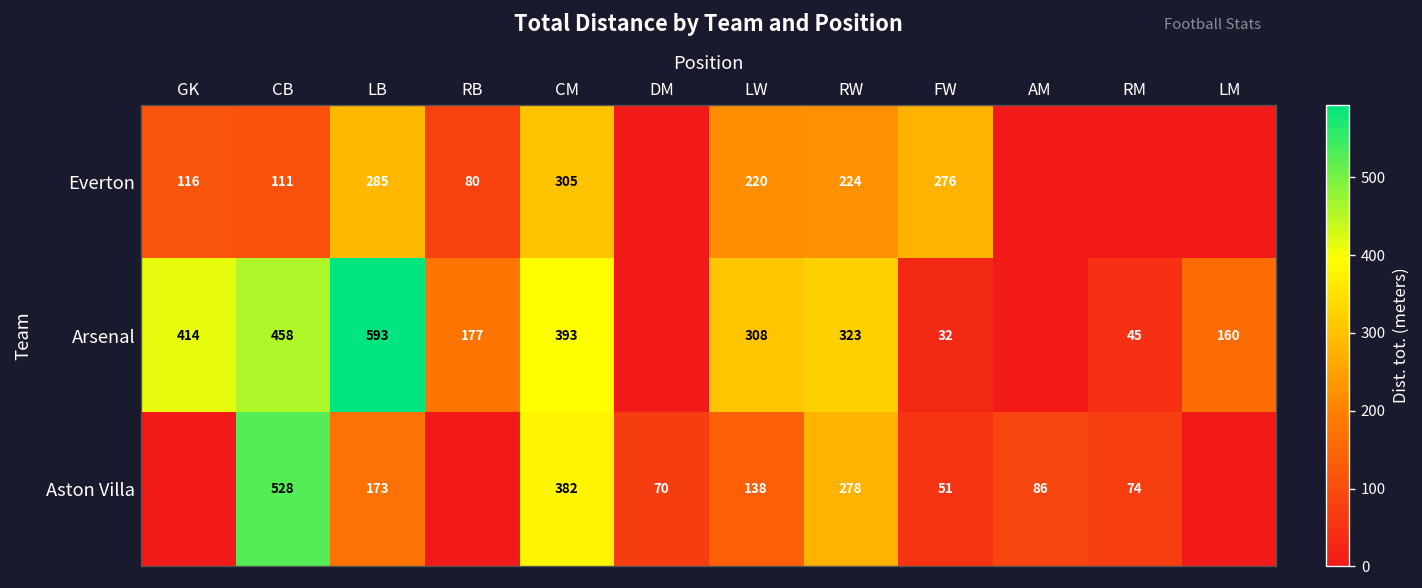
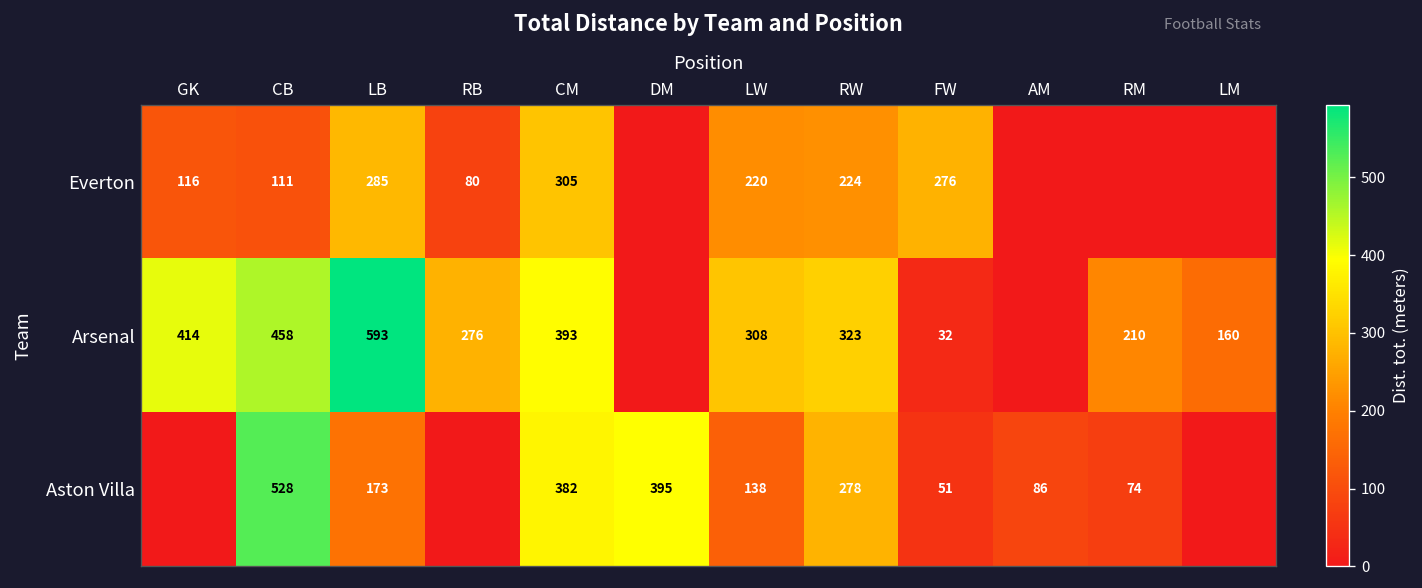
  {
    "Everton": {
      "GK": 116,
      "CB": 111,
      "LB": 285,
      "RB": 80,
      "CM": 305,
      "LW": 220,
      "RW": 224,
      "FW": 276
    },
    "Arsenal": {
      "GK": 414,
      "CB": 458,
      "LB": 593,
-     "RB": 177,
+     "RB": 276,
      "CM": 393,
      "LW": 308,
      "RW": 323,
      "FW": 32,
-     "RM": 45,
+     "RM": 210,
      "LM": 160
    },
    "Aston Villa": {
      "CB": 528,
      "LB": 173,
      "CM": 382,
-     "DM": 70,
+     "DM": 395,
      "LW": 138,
      "RW": 278,
      "FW": 51,
      "AM": 86,
      "RM": 74
    }
  }
